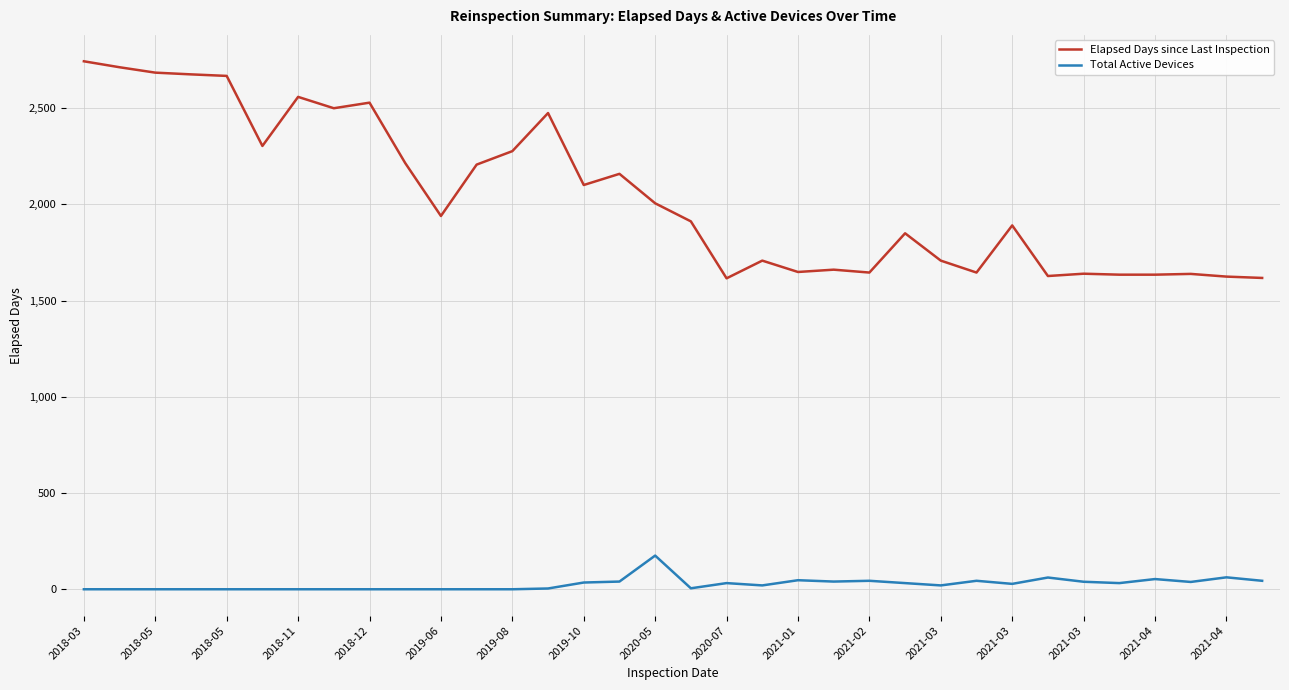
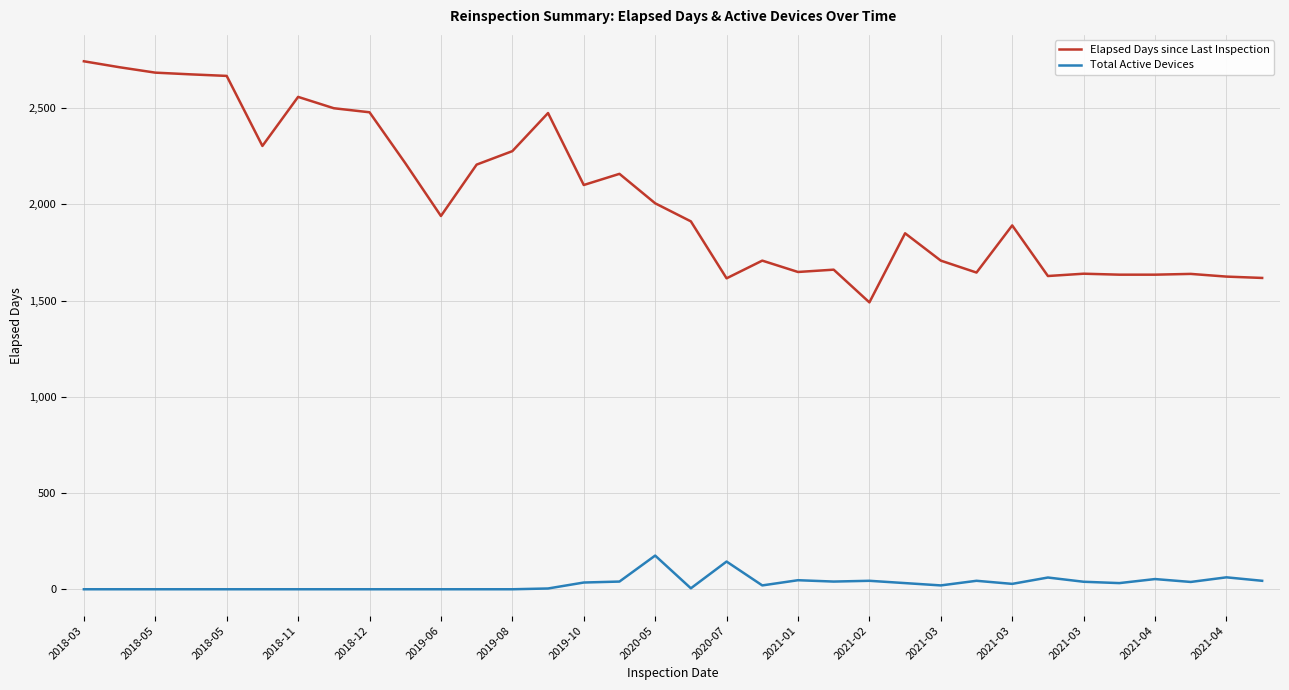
  {
    "Elapsed Days since Last Inspection": {
      "2018-03": "2,740",
      "2018-11": "2,560",
-     "2018-12": "2,530",
+     "2018-12": "2,480",
      "2019-06": "1,940",
      "2019-08": "2,280",
      "2019-10": "2,100",
      "2020-05": "2,010",
      "2020-07": "1,620",
      "2021-01": "1,650",
-     "2021-02": "1,650"
+     "2021-02": "1,490"
    },
    "Total Active Devices": {
      "2018-03": "0",
      "2018-11": "0",
      "2018-12": "0",
      "2019-06": "0",
      "2019-08": "0",
      "2019-10": "40",
      "2020-05": "180",
-     "2020-07": "30",
+     "2020-07": "140",
      "2021-01": "50",
      "2021-02": "40"
    }
  }
